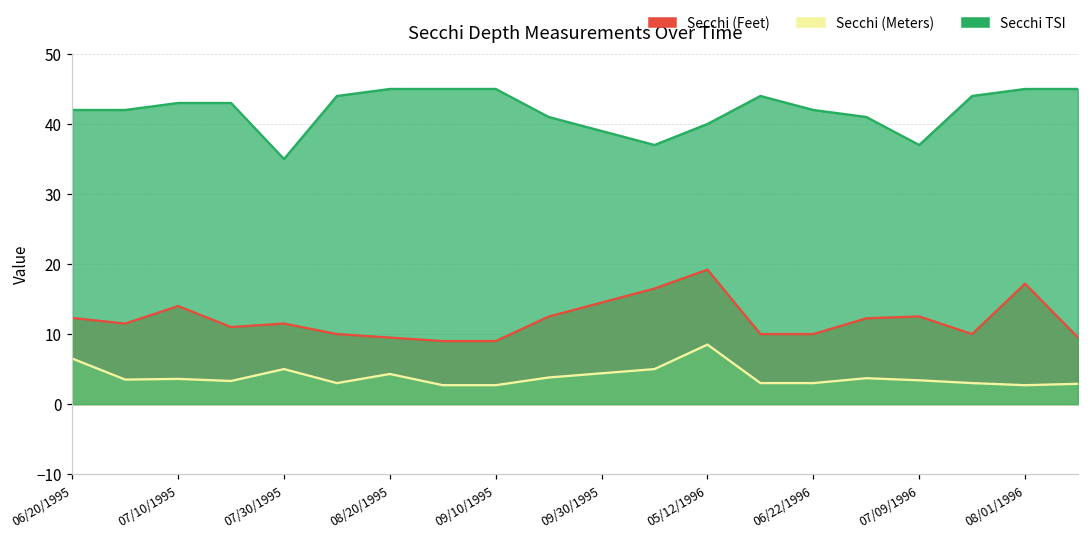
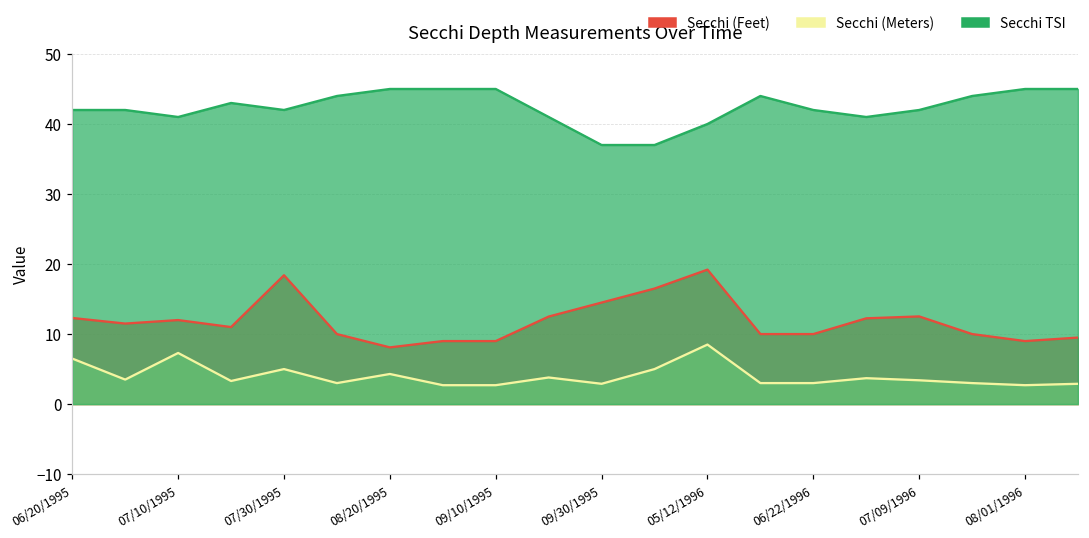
  {
    "Secchi (Feet)": {
      "06/20/1995": 12,
-     "07/10/1995": 14,
-     "07/30/1995": 12,
-     "08/20/1995": 10,
+     "07/10/1995": 12,
+     "07/30/1995": 18,
+     "08/20/1995": 8,
      "09/10/1995": 9,
      "09/30/1995": 15,
      "05/12/1996": 19,
      "06/22/1996": 10,
      "07/09/1996": 13,
-     "08/01/1996": 17
+     "08/01/1996": 9
    },
    "Secchi (Meters)": {
      "06/20/1995": 7,
-     "07/10/1995": 4,
+     "07/10/1995": 7,
      "07/30/1995": 5,
      "08/20/1995": 4,
      "09/10/1995": 3,
-     "09/30/1995": 4,
+     "09/30/1995": 3,
      "05/12/1996": 9,
      "06/22/1996": 3,
      "07/09/1996": 3,
      "08/01/1996": 3
    },
    "Secchi TSI": {
      "06/20/1995": 42,
-     "07/10/1995": 43,
-     "07/30/1995": 35,
+     "07/10/1995": 41,
+     "07/30/1995": 42,
      "08/20/1995": 45,
      "09/10/1995": 45,
-     "09/30/1995": 39,
+     "09/30/1995": 37,
      "05/12/1996": 40,
      "06/22/1996": 42,
-     "07/09/1996": 37,
+     "07/09/1996": 42,
      "08/01/1996": 45
    }
  }
